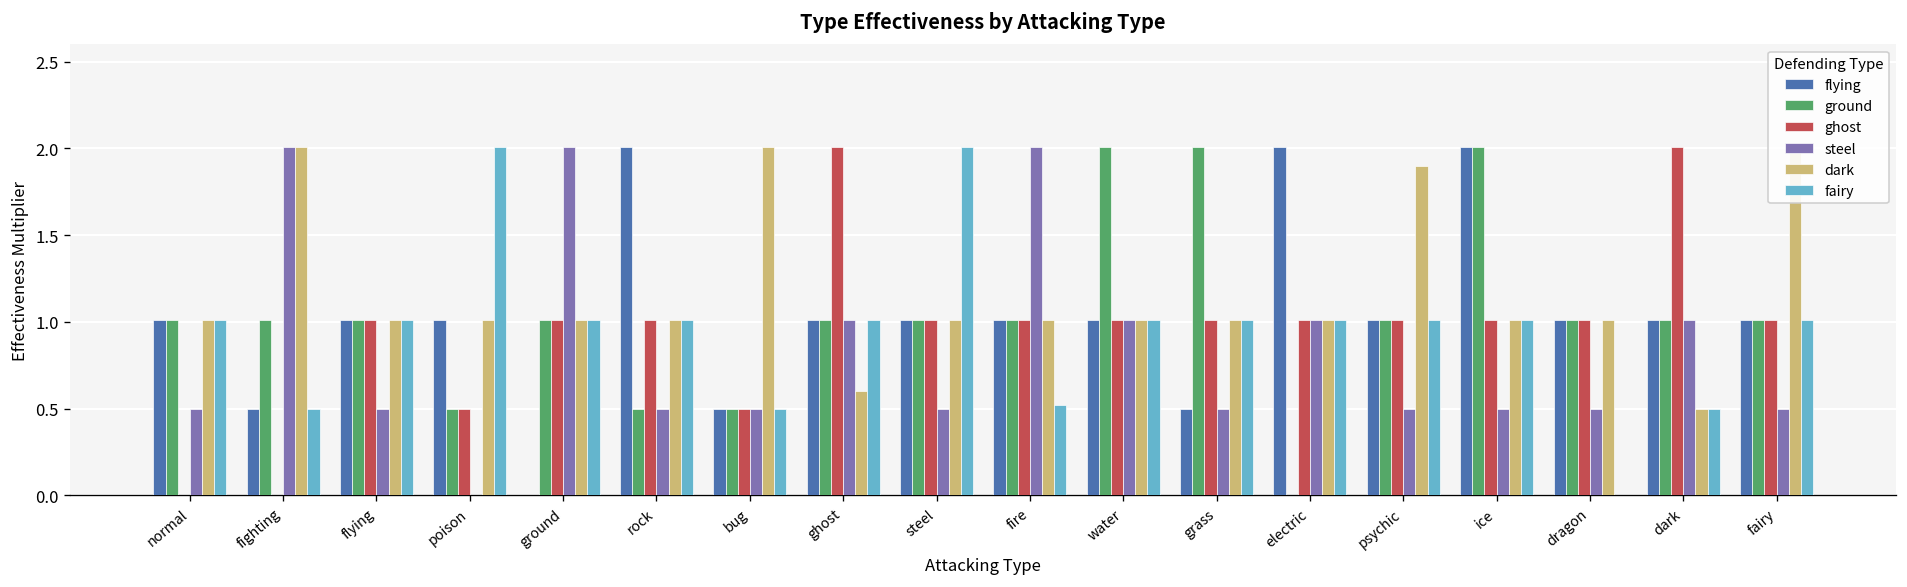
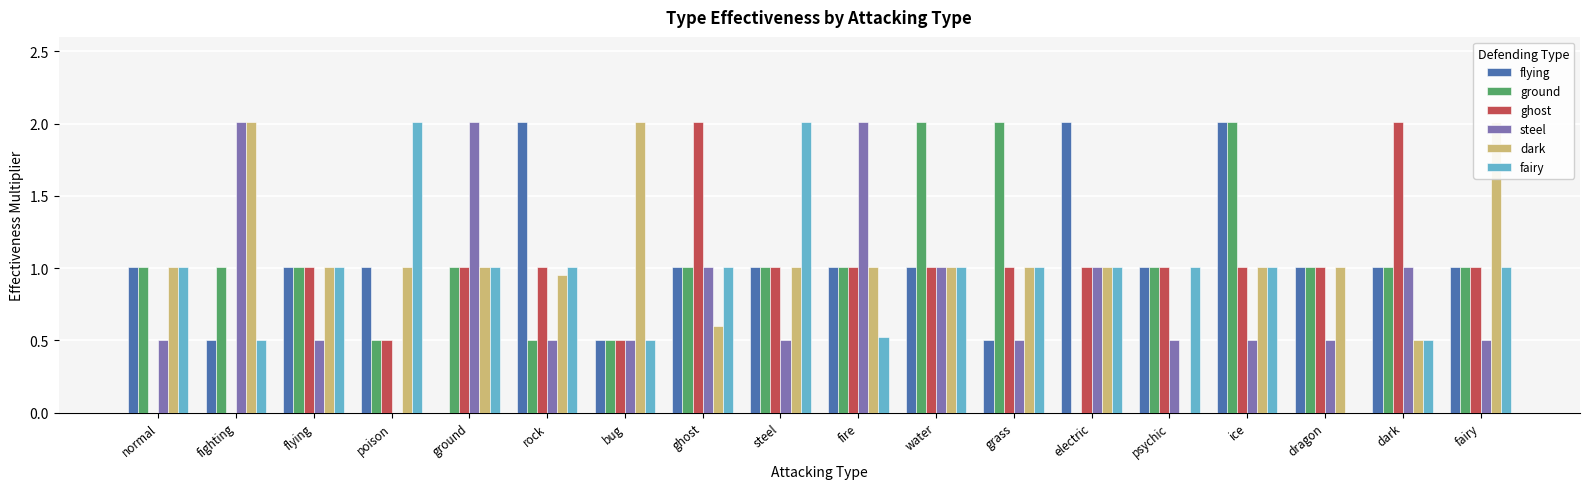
  {
    "ground": {
      "normal": 1.01,
      "fighting": 1.01,
      "flying": 1.01,
      "poison": 0.50,
      "ground": 1.01,
      "rock": 0.50,
      "bug": 0.50,
      "ghost": 1.01,
      "steel": 1.01,
      "fire": 1.01,
      "water": 2.01,
      "grass": 2.01,
      "electric": 0.00,
      "psychic": 1.01,
      "ice": 2.01,
      "dragon": 1.01,
      "dark": 1.01,
      "fairy": 1.01
    },
    "ghost": {
      "normal": 0.00,
      "fighting": 0.00,
      "flying": 1.01,
      "poison": 0.50,
      "ground": 1.01,
      "rock": 1.01,
      "bug": 0.50,
      "ghost": 2.01,
      "steel": 1.01,
      "fire": 1.01,
      "water": 1.01,
      "grass": 1.01,
      "electric": 1.01,
      "psychic": 1.01,
      "ice": 1.01,
      "dragon": 1.01,
      "dark": 2.01,
      "fairy": 1.01
    },
    "dark": {
      "normal": 1.01,
      "fighting": 2.01,
      "flying": 1.01,
      "poison": 1.01,
      "ground": 1.01,
-     "rock": 1.01,
+     "rock": 0.95,
      "bug": 2.01,
      "ghost": 0.60,
      "steel": 1.01,
      "fire": 1.01,
      "water": 1.01,
      "grass": 1.01,
      "electric": 1.01,
-     "psychic": 1.9,
+     "psychic": 0.0,
      "ice": 1.01,
      "dragon": 1.01,
      "dark": 0.50
    },
    "fairy": {
      "normal": 1.01,
      "fighting": 0.50,
      "flying": 1.01,
      "poison": 2.01,
      "ground": 1.01,
      "rock": 1.01,
      "bug": 0.50,
      "ghost": 1.01,
      "steel": 2.01,
      "fire": 0.52,
      "water": 1.01,
      "grass": 1.01,
      "electric": 1.01,
      "psychic": 1.01,
      "ice": 1.01,
      "dragon": 0.00,
      "dark": 0.50,
      "fairy": 1.01
    }
  }
